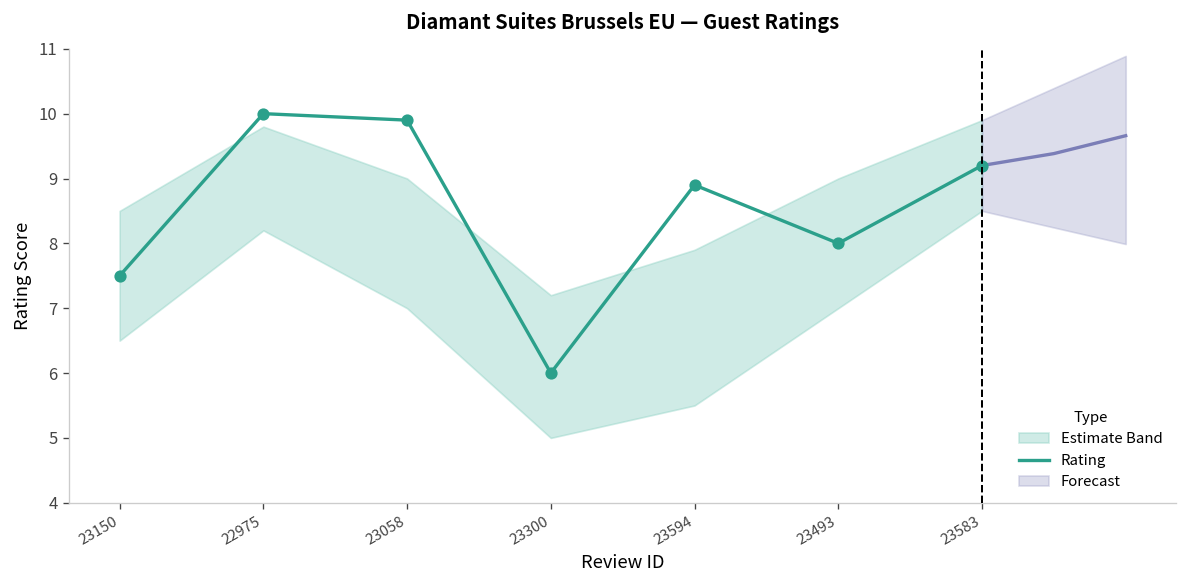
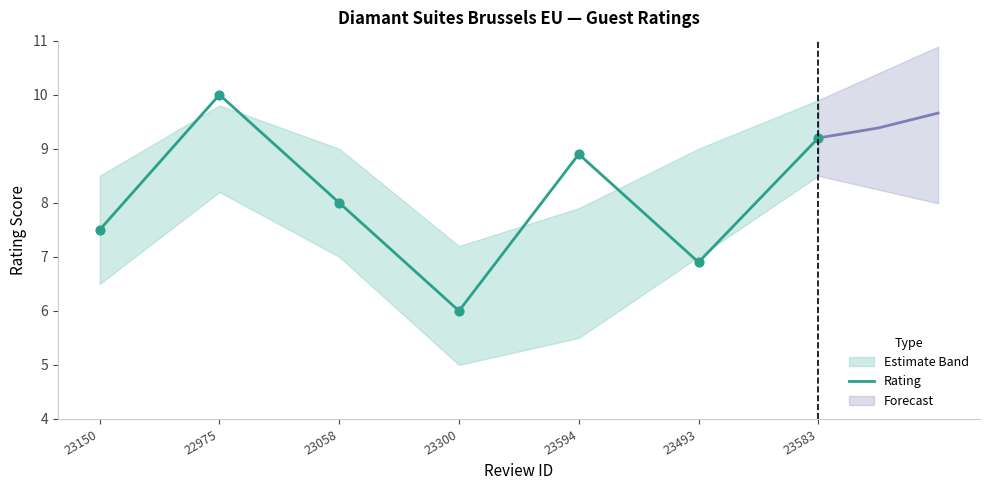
  {
    "Rating": {
      "23150": 7.5,
      "22975": 10.0,
-     "23058": 9.9,
+     "23058": 8.0,
      "23300": 6.0,
      "23594": 8.9,
-     "23493": 8.0
+     "23493": 6.9
    }
  }
